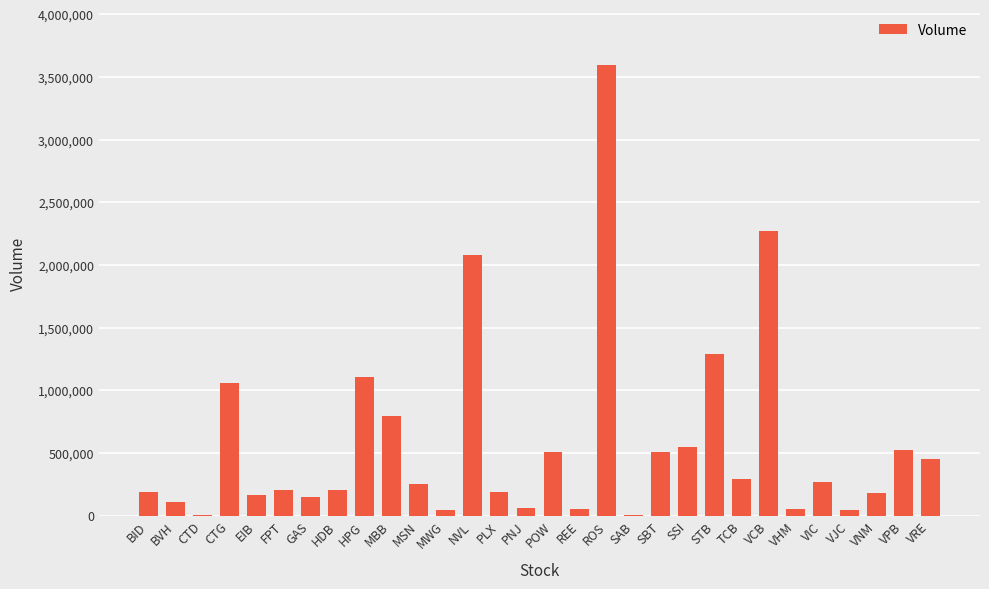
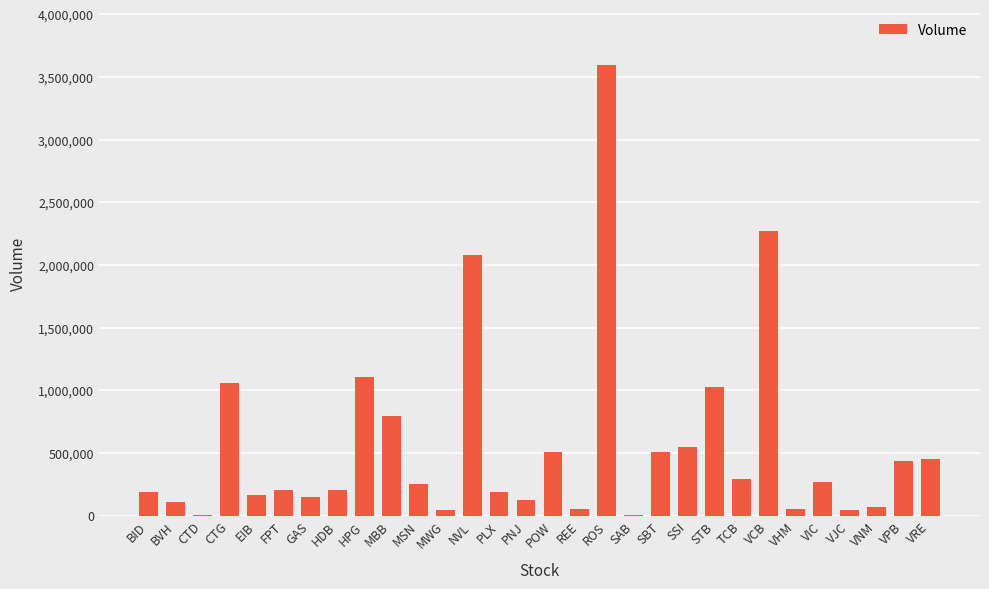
  {
    "BID": "190,000",
    "BVH": "110,000",
    "CTG": "1,060,000",
    "EIB": "170,000",
    "FPT": "210,000",
    "GAS": "150,000",
    "HDB": "200,000",
    "HPG": "1,110,000",
    "MBB": "800,000",
    "MSN": "260,000",
    "MWG": "50,000",
    "NVL": "2,080,000",
    "PLX": "190,000",
-   "PNJ": "60,000",
+   "PNJ": "130,000",
    "POW": "510,000",
    "REE": "60,000",
    "ROS": "3,600,000",
    "SBT": "510,000",
    "SSI": "550,000",
-   "STB": "1,290,000",
+   "STB": "1,030,000",
    "TCB": "300,000",
    "VCB": "2,270,000",
    "VHM": "50,000",
    "VIC": "270,000",
    "VJC": "50,000",
-   "VNM": "180,000",
-   "VPB": "530,000",
+   "VNM": "70,000",
+   "VPB": "440,000",
    "VRE": "450,000"
  }
